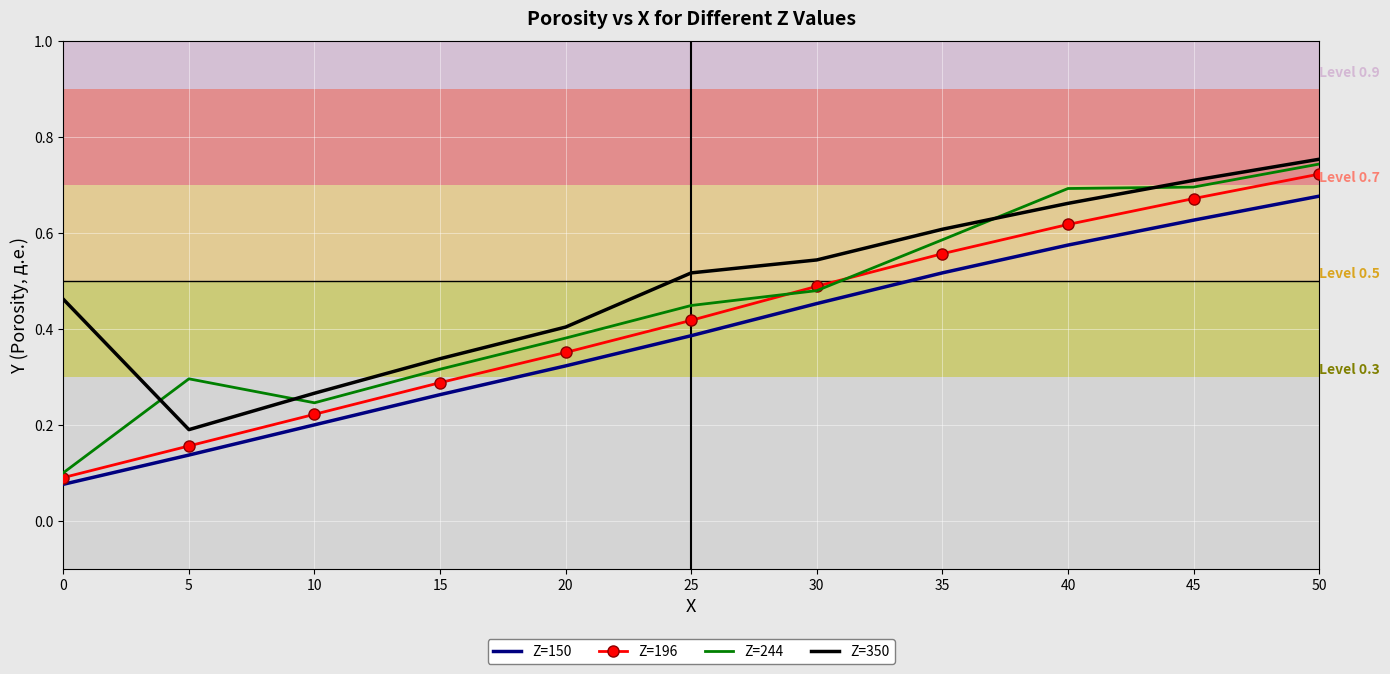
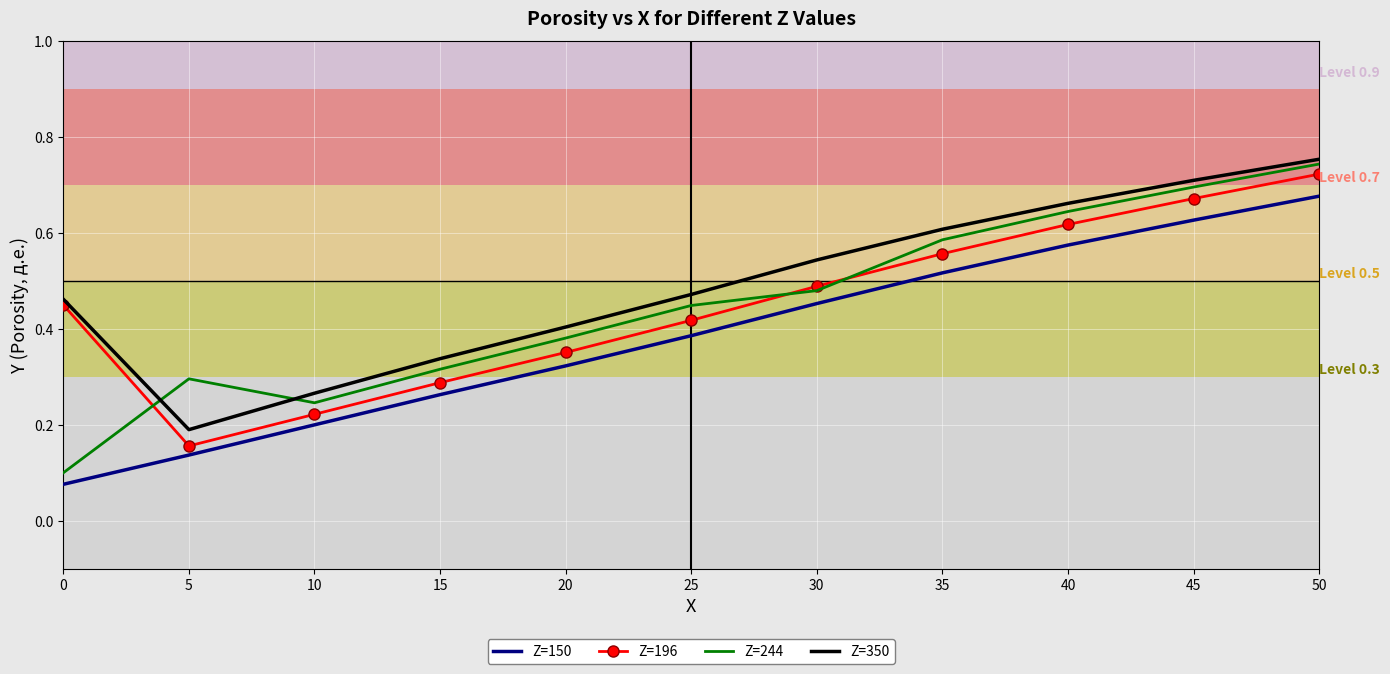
  {
    "Z=150": {
      "0": 0.08,
      "5": 0.14,
      "10": 0.20,
      "15": 0.26,
      "20": 0.32,
      "25": 0.39,
      "30": 0.45,
      "35": 0.52,
      "40": 0.58,
      "45": 0.63
    },
    "Z=196": {
-     "0": 0.09,
+     "0": 0.45,
      "5": 0.16,
      "10": 0.22,
      "15": 0.29,
      "20": 0.35,
      "25": 0.42,
      "30": 0.49,
      "35": 0.56,
      "40": 0.62,
      "45": 0.67
    },
    "Z=244": {
      "0": 0.10,
      "5": 0.30,
      "10": 0.25,
      "15": 0.32,
      "20": 0.38,
      "25": 0.45,
      "30": 0.48,
      "35": 0.59,
-     "40": 0.69,
+     "40": 0.65,
      "45": 0.70
    },
    "Z=350": {
      "0": 0.46,
      "5": 0.19,
      "10": 0.27,
      "15": 0.34,
      "20": 0.40,
-     "25": 0.52,
+     "25": 0.47,
      "30": 0.54,
      "35": 0.61,
      "40": 0.66,
      "45": 0.71,
      "50": 0.75
    }
  }
